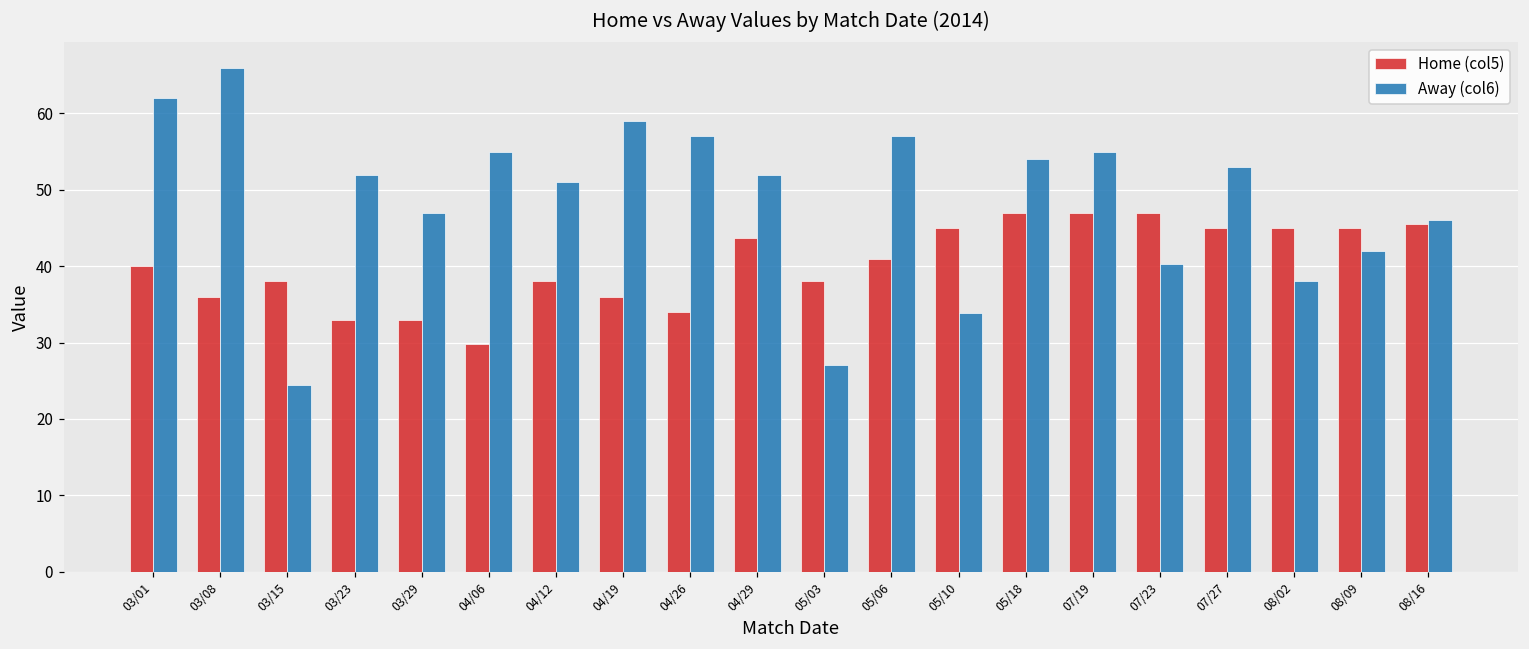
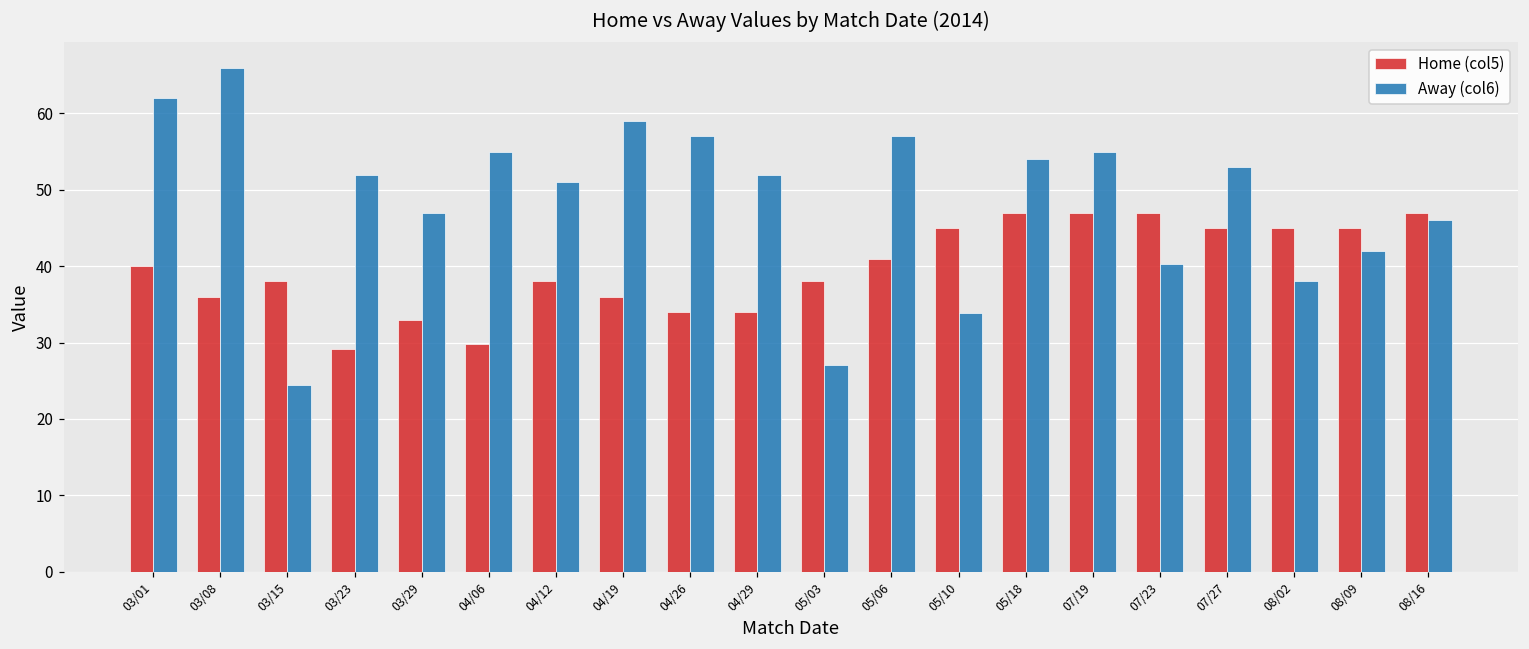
  {
    "Home (col5)": {
      "03/01": 40,
      "03/08": 36,
      "03/15": 38,
-     "03/23": 33,
+     "03/23": 29,
      "03/29": 33,
      "04/06": 30,
      "04/12": 38,
      "04/19": 36,
      "04/26": 34,
-     "04/29": 44,
+     "04/29": 34,
      "05/03": 38,
      "05/06": 41,
      "05/10": 45,
      "05/18": 47,
      "07/19": 47,
      "07/23": 47,
      "07/27": 45,
      "08/02": 45,
      "08/09": 45,
-     "08/16": 46
+     "08/16": 47
    },
    "Away (col6)": {
      "03/01": 62,
      "03/08": 66,
      "03/15": 24,
      "03/23": 52,
      "03/29": 47,
      "04/06": 55,
      "04/12": 51,
      "04/19": 59,
      "04/26": 57,
      "04/29": 52,
      "05/03": 27,
      "05/06": 57,
      "05/10": 34,
      "05/18": 54,
      "07/19": 55,
      "07/23": 40,
      "07/27": 53,
      "08/02": 38,
      "08/09": 42,
      "08/16": 46
    }
  }
